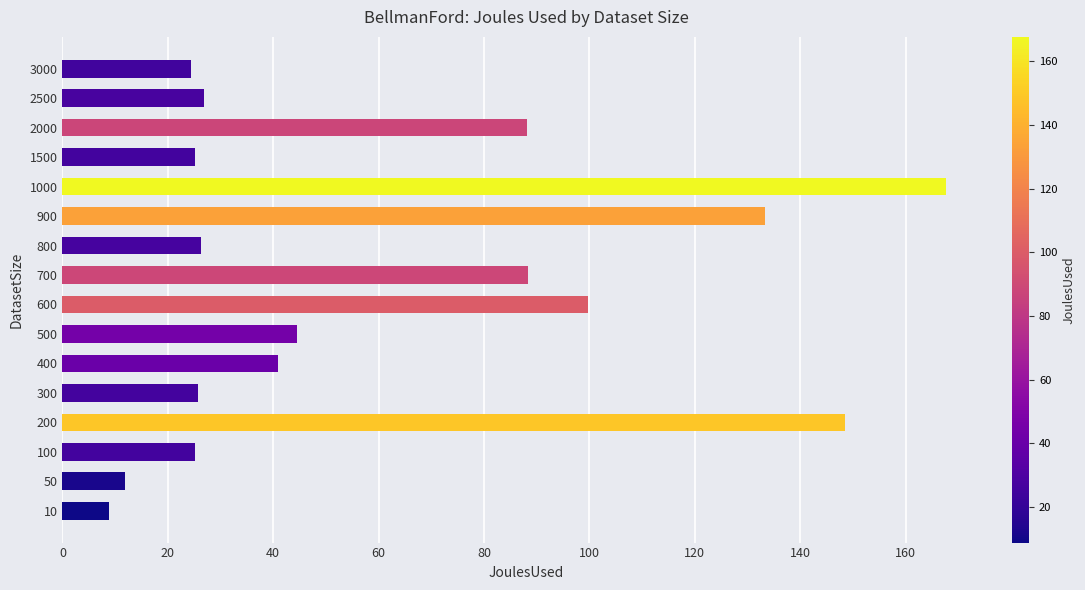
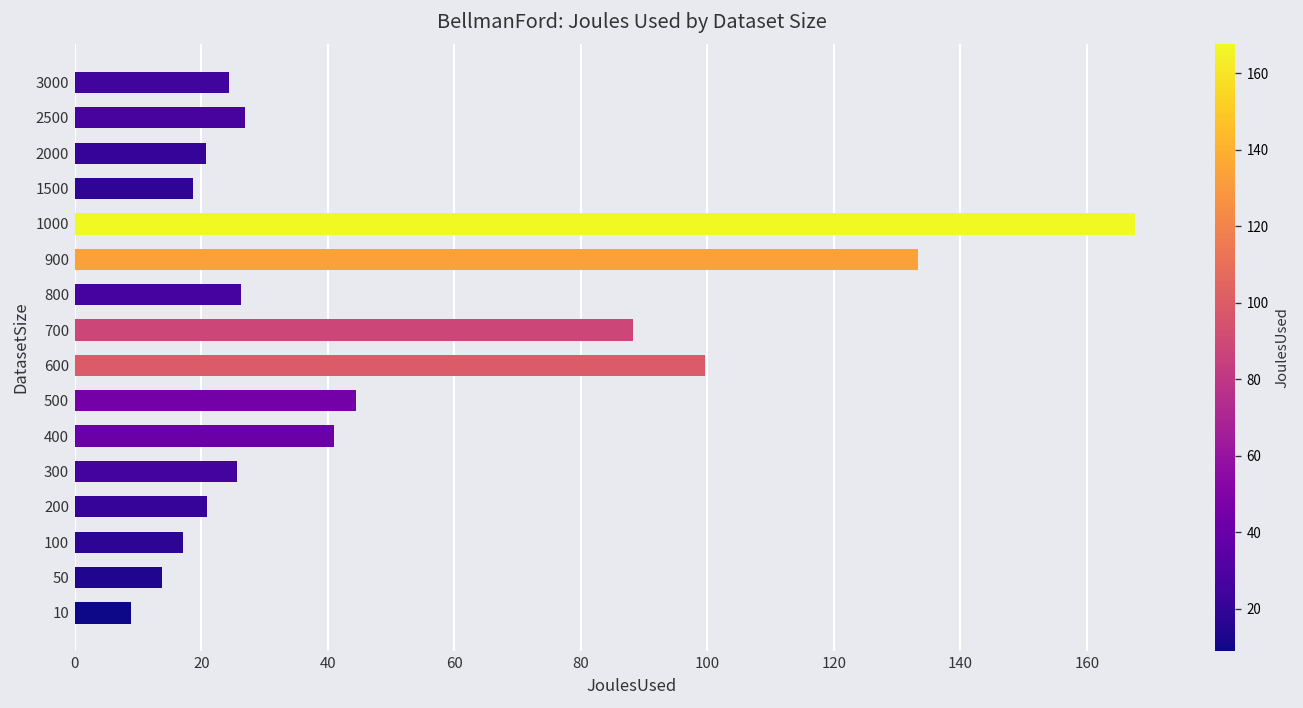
  {
    "3000": 24,
    "2500": 27,
-   "2000": 88,
-   "1500": 25,
+   "2000": 21,
+   "1500": 19,
    "1000": 168,
    "900": 133,
    "800": 26,
    "700": 88,
    "600": 100,
    "500": 44,
    "400": 41,
    "300": 26,
-   "200": 149,
-   "100": 25,
-   "50": 12,
+   "200": 21,
+   "100": 17,
+   "50": 14,
    "10": 9
  }
